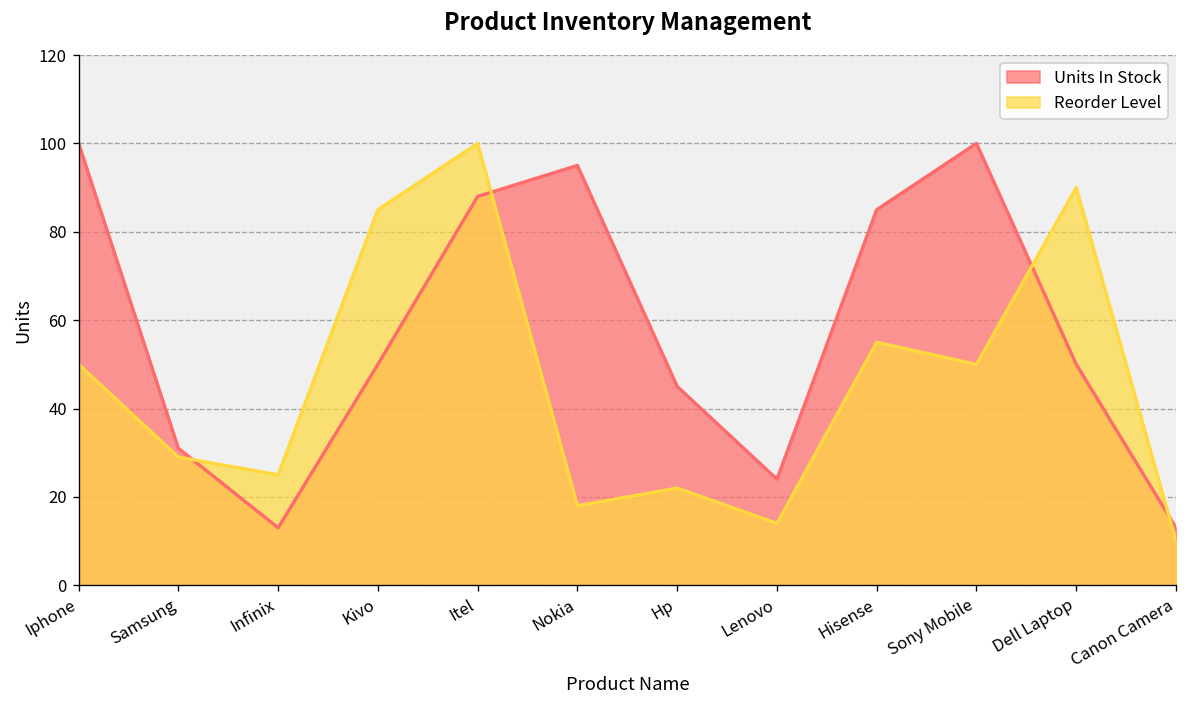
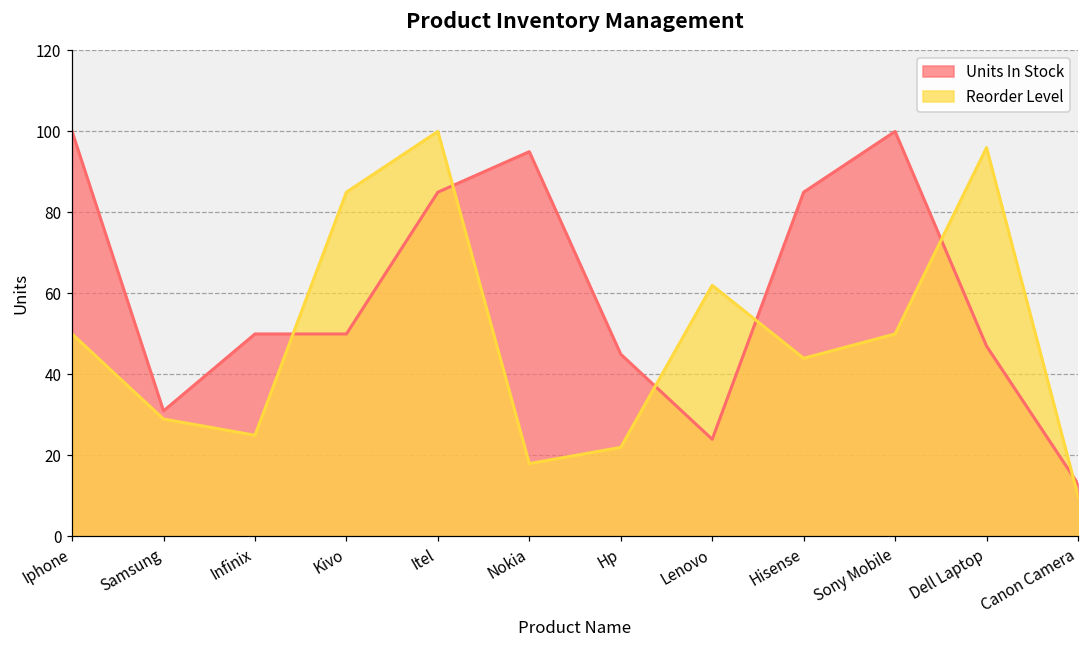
  {
    "Units In Stock": {
      "Iphone": 100,
      "Samsung": 31,
-     "Infinix": 13,
+     "Infinix": 50,
      "Kivo": 50,
-     "Itel": 88,
+     "Itel": 85,
      "Nokia": 95,
      "Hp": 45,
      "Lenovo": 24,
      "Hisense": 85,
      "Sony Mobile": 100,
-     "Dell Laptop": 50,
+     "Dell Laptop": 47,
      "Canon Camera": 13
    },
    "Reorder Level": {
      "Iphone": 50,
      "Samsung": 29,
      "Infinix": 25,
      "Kivo": 85,
      "Itel": 100,
      "Nokia": 18,
      "Hp": 22,
-     "Lenovo": 14,
-     "Hisense": 55,
+     "Lenovo": 62,
+     "Hisense": 44,
      "Sony Mobile": 50,
-     "Dell Laptop": 90,
+     "Dell Laptop": 96,
      "Canon Camera": 10
    }
  }
